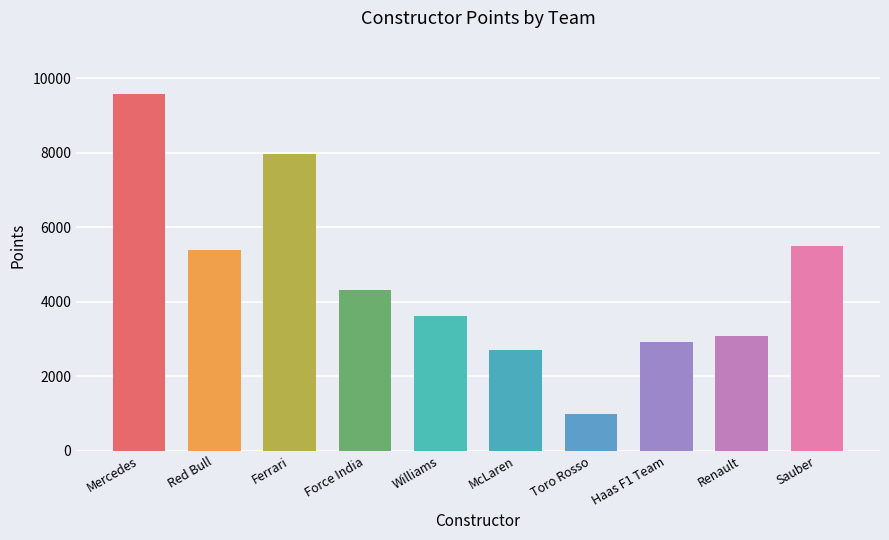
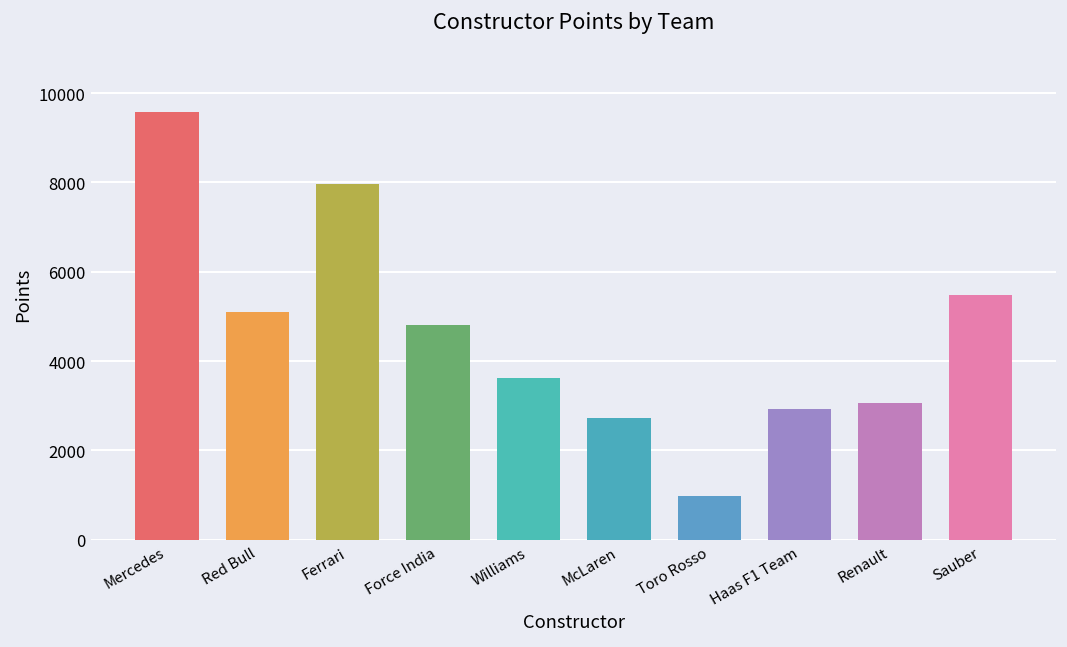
  {
    "Mercedes": 9600,
-   "Red Bull": 5400,
+   "Red Bull": 5100,
    "Ferrari": 8000,
-   "Force India": 4300,
+   "Force India": 4800,
    "Williams": 3600,
    "McLaren": 2700,
    "Toro Rosso": 1000,
    "Haas F1 Team": 2900,
    "Renault": 3100,
    "Sauber": 5500
  }
